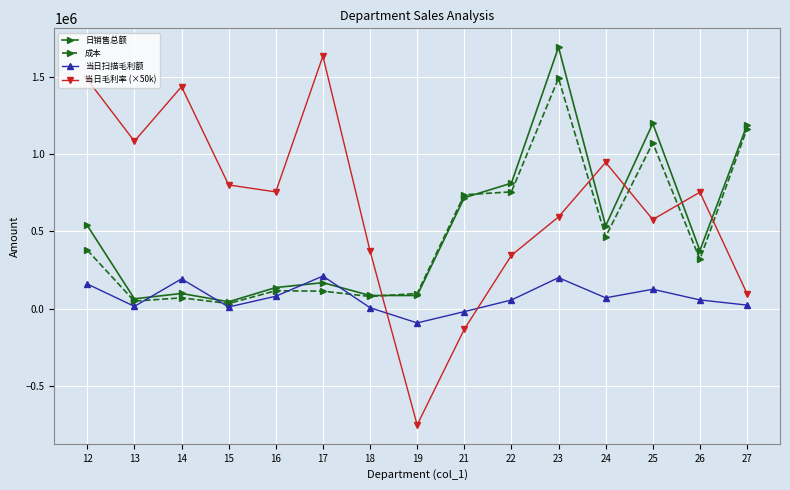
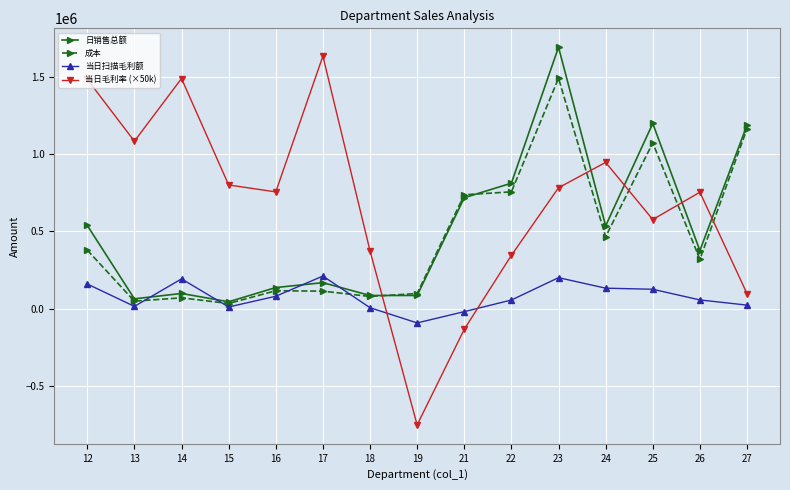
  {
    "当日扫描毛利额": {
      "12": 160000,
      "13": 10000,
      "14": 190000,
      "15": 10000,
      "16": 80000,
      "17": 210000,
      "18": 10000,
      "19": -90000,
      "21": -20000,
      "22": 60000,
      "23": 200000,
-     "24": 70000,
+     "24": 130000,
      "25": 130000,
      "26": 60000,
      "27": 20000
    },
    "当日毛利率 (×50k)": {
      "13": 1080000,
-     "14": 1440000,
+     "14": 1490000,
      "15": 800000,
      "16": 760000,
      "17": 1630000,
      "18": 370000,
      "19": -750000,
      "21": -130000,
      "22": 340000,
-     "23": 590000,
+     "23": 780000,
      "24": 950000,
      "25": 580000,
      "26": 750000,
      "27": 100000
    }
  }
